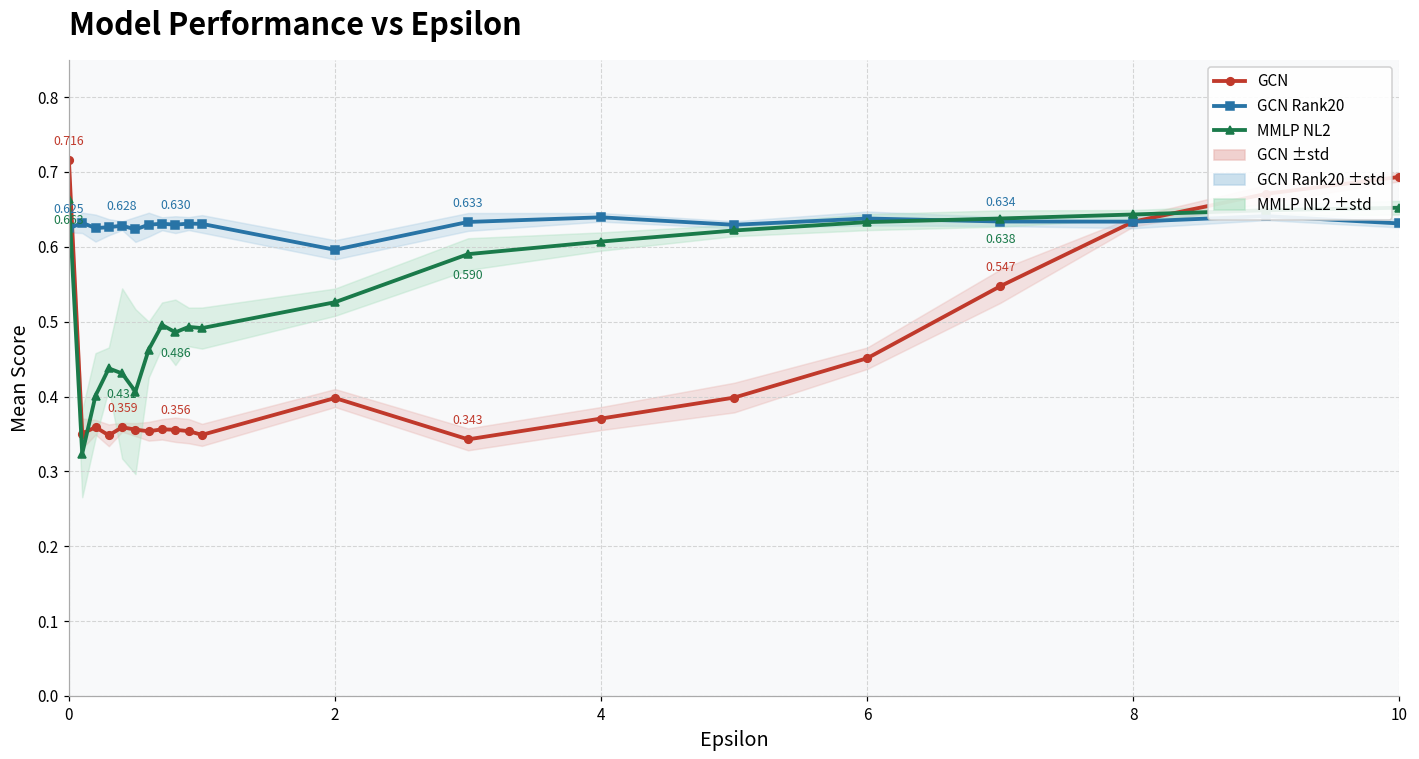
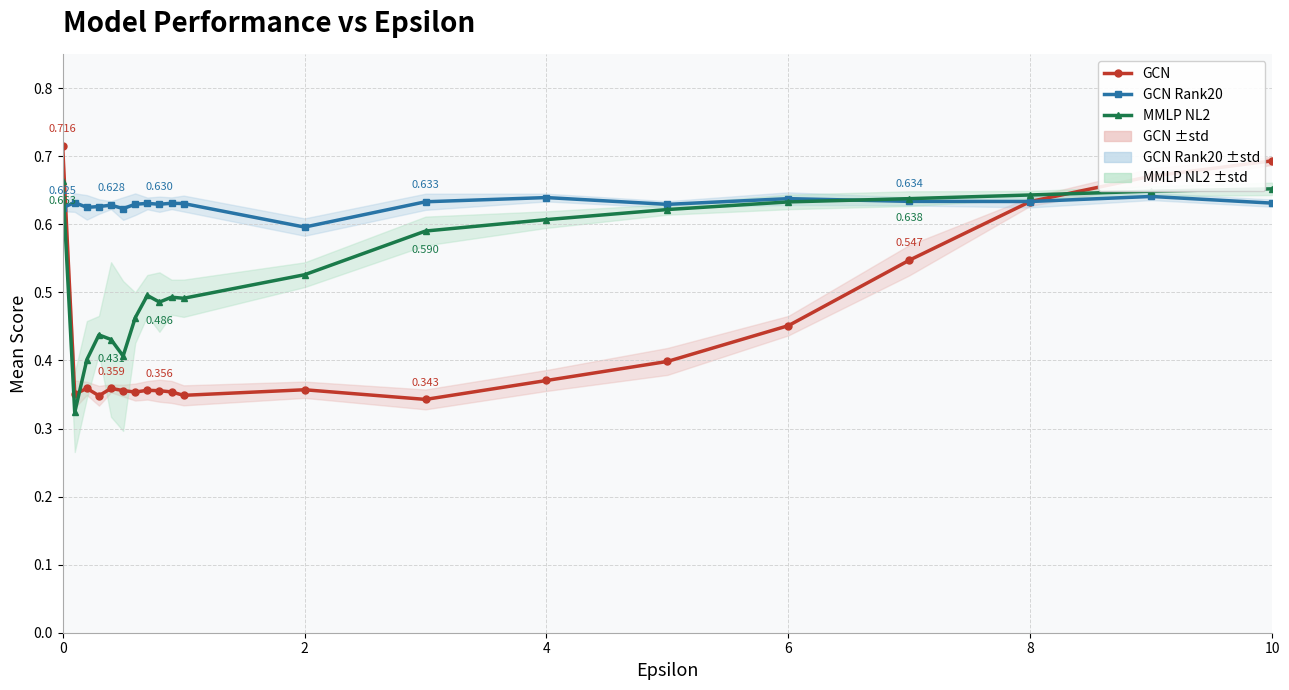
  {
    "GCN": {
-     "2": 0.40,
+     "2": 0.36,
      "4": 0.37,
      "6": 0.45,
      "10": 0.69
    },
    "GCN Rank20": {
      "0": 0.625
    },
    "MMLP NL2": {
      "2": 0.53,
      "4": 0.61,
      "6": 0.63,
      "10": 0.65
    }
  }
